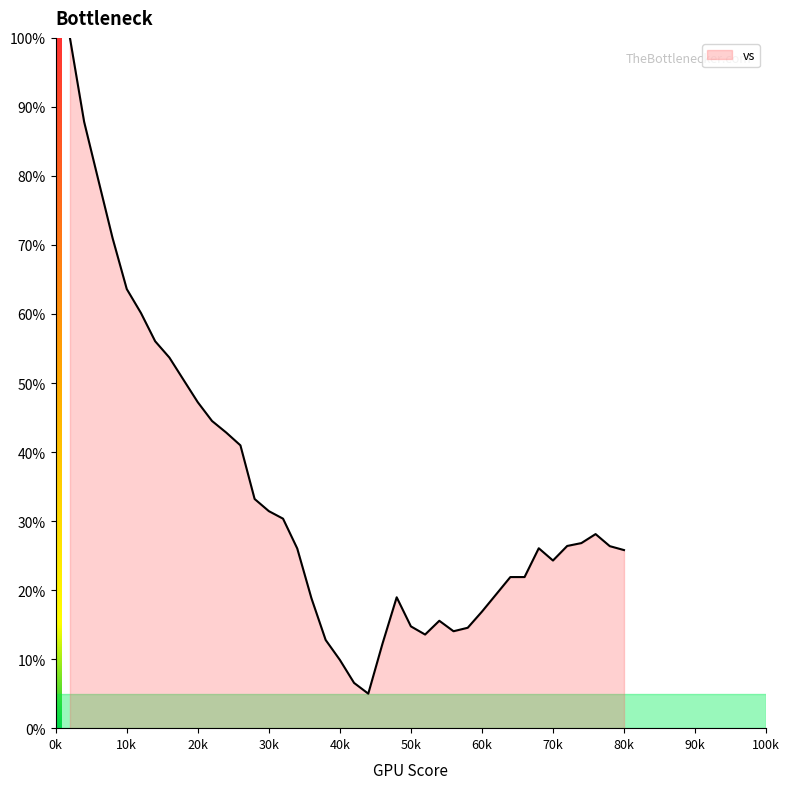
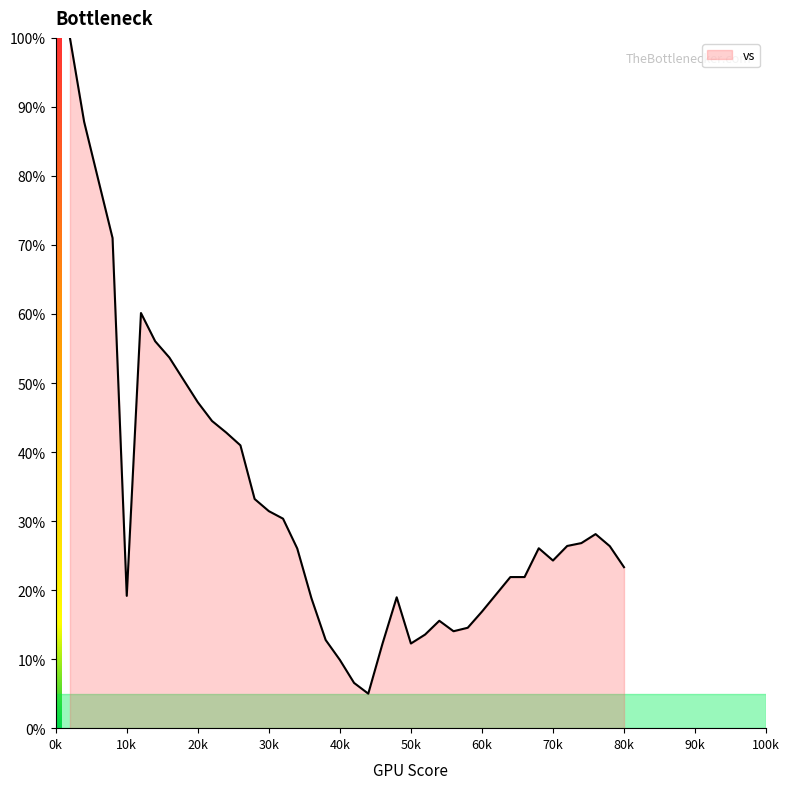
  {
-   "10k": "64%",
+   "10k": "19%",
    "20k": "47%",
    "30k": "31%",
    "40k": "10%",
-   "50k": "15%",
+   "50k": "12%",
    "60k": "17%",
    "70k": "24%",
-   "80k": "26%"
+   "80k": "23%"
  }
